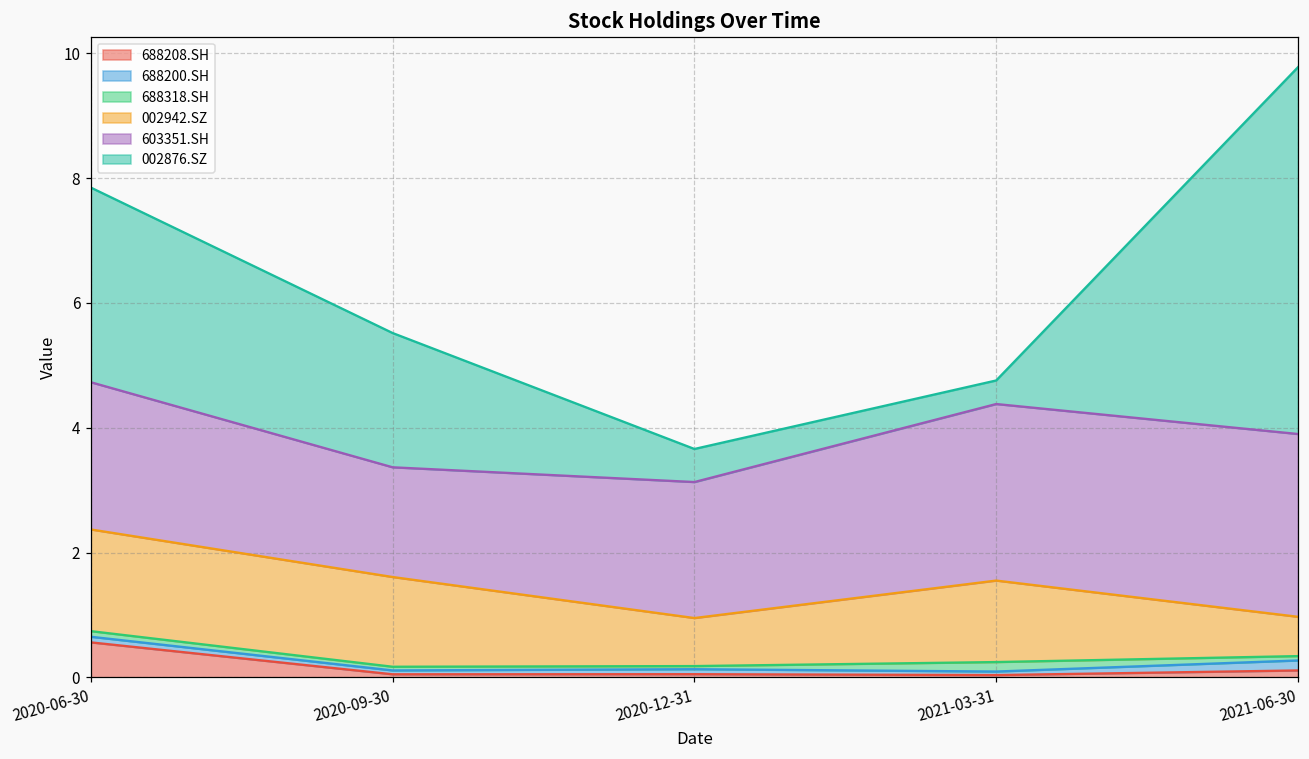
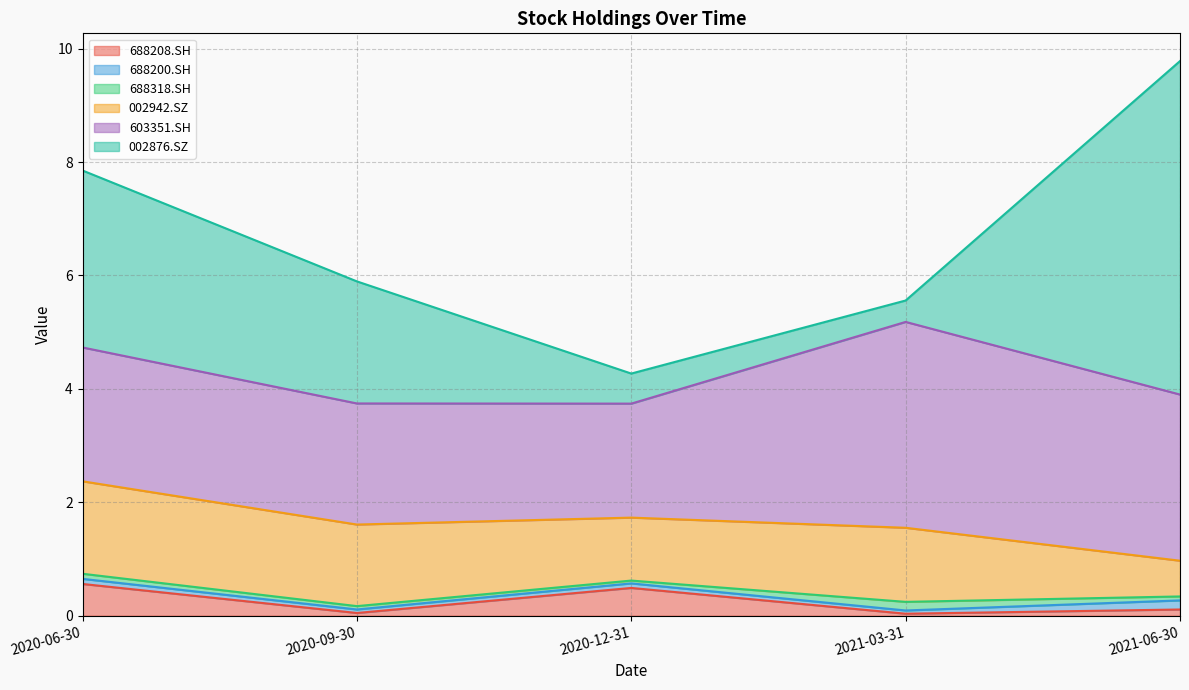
  {
    "688208.SH": {
      "2020-06-30": 0.6,
      "2020-09-30": 0.0,
-     "2020-12-31": 0.1,
+     "2020-12-31": 0.5,
      "2021-03-31": 0.0,
      "2021-06-30": 0.1
    },
    "002942.SZ": {
      "2020-06-30": 1.6,
      "2020-09-30": 1.4,
-     "2020-12-31": 0.8,
+     "2020-12-31": 1.1,
      "2021-03-31": 1.3,
      "2021-06-30": 0.6
    },
    "603351.SH": {
      "2020-06-30": 2.4,
-     "2020-09-30": 1.8,
-     "2020-12-31": 2.2,
-     "2021-03-31": 2.8,
+     "2020-09-30": 2.1,
+     "2020-12-31": 2.0,
+     "2021-03-31": 3.6,
      "2021-06-30": 2.9
    }
  }
